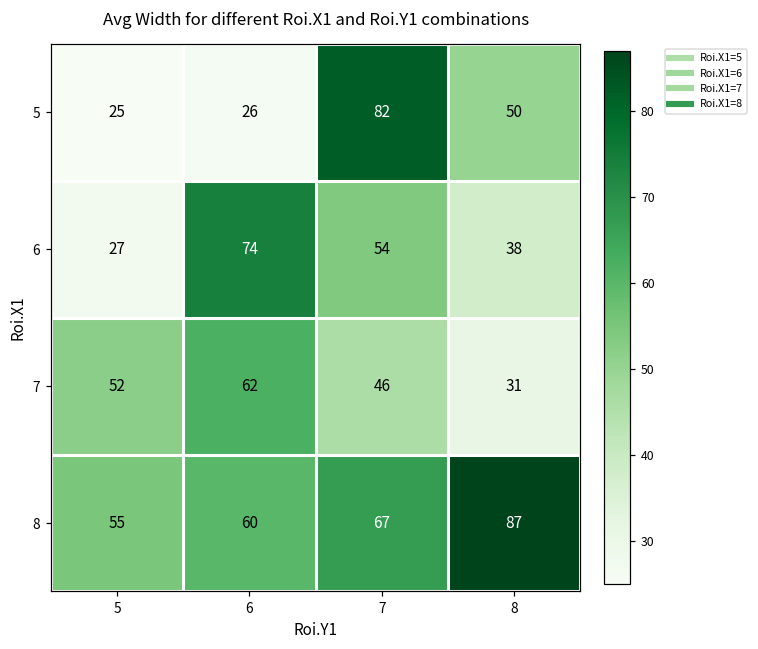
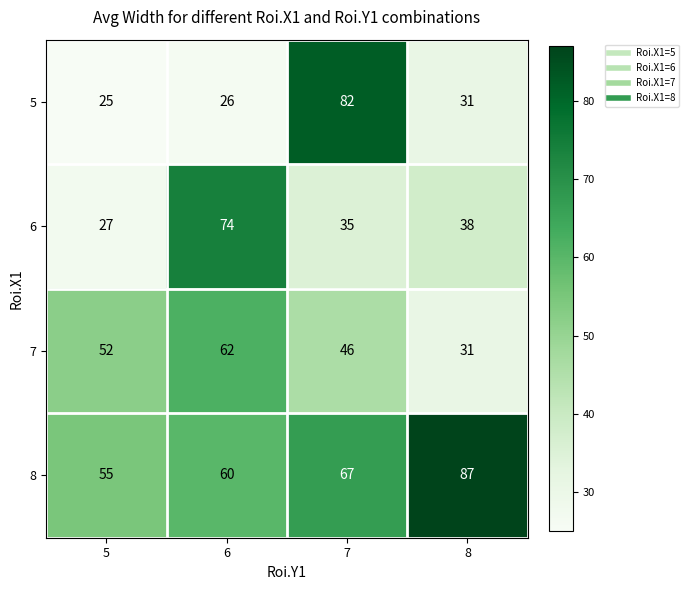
  {
    "5": {
      "5": 25,
      "6": 26,
      "7": 82,
-     "8": 50
+     "8": 31
    },
    "6": {
      "5": 27,
      "6": 74,
-     "7": 54,
+     "7": 35,
      "8": 38
    },
    "7": {
      "5": 52,
      "6": 62,
      "7": 46,
      "8": 31
    },
    "8": {
      "5": 55,
      "6": 60,
      "7": 67,
      "8": 87
    }
  }
